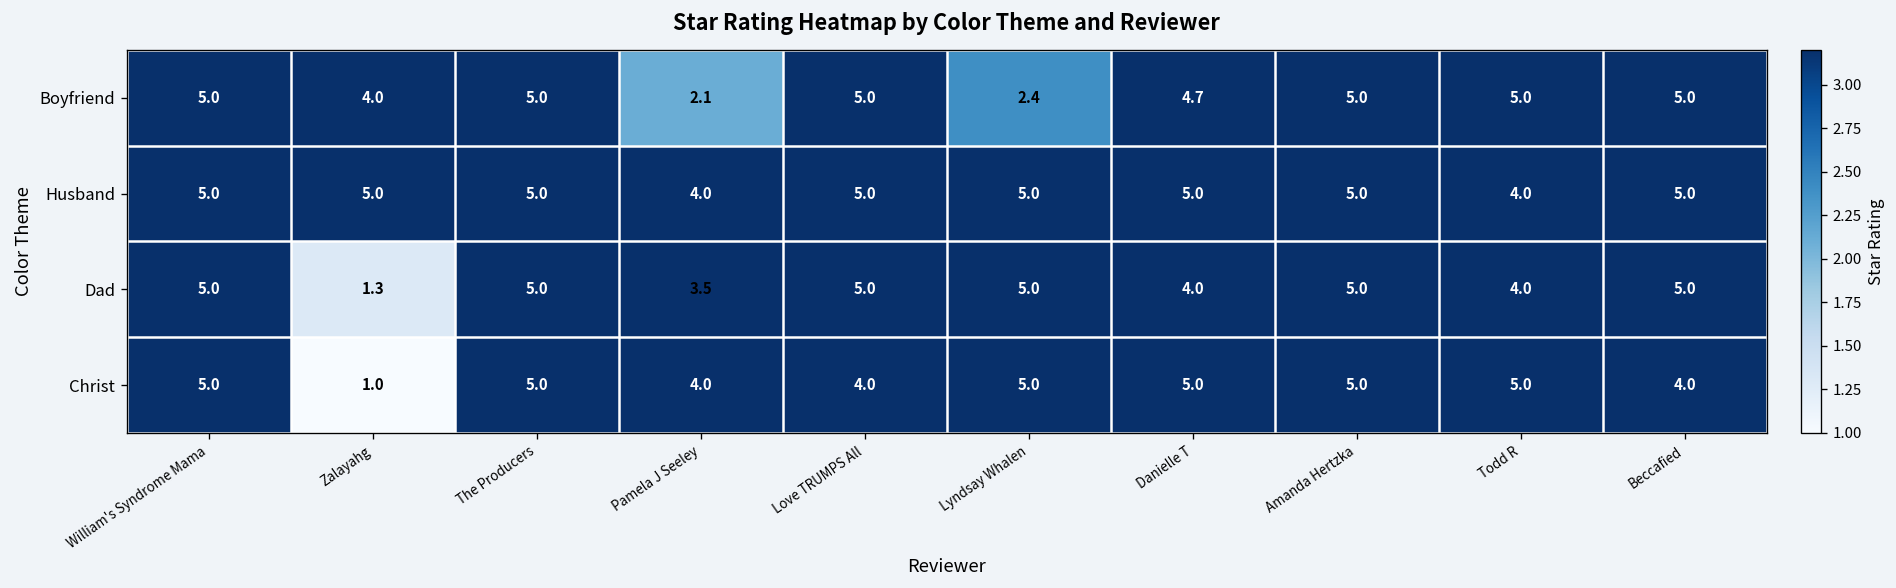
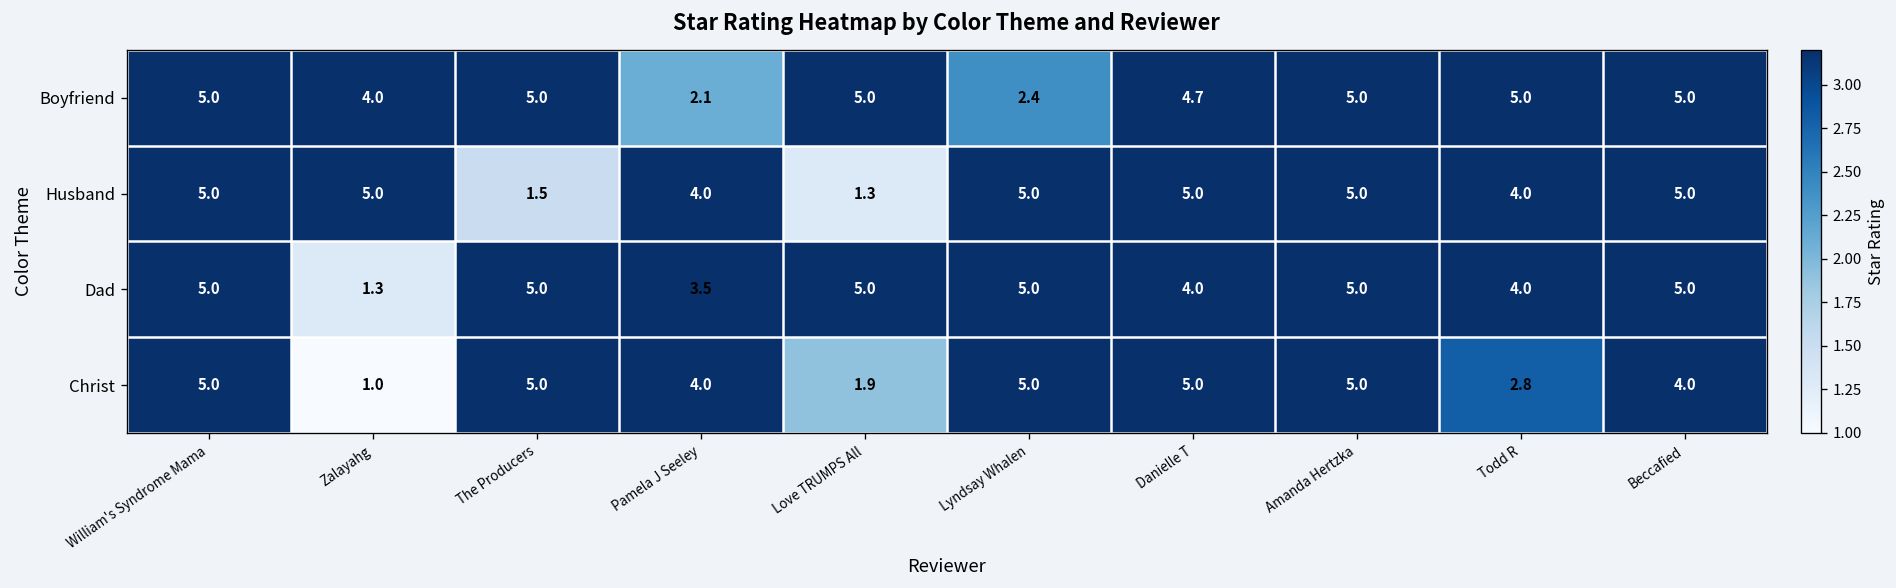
  {
    "Boyfriend": {
      "William's Syndrome Mama": 5.0,
      "Zalayahg": 4.0,
      "The Producers": 5.0,
      "Pamela J Seeley": 2.1,
      "Love TRUMPS All": 5.0,
      "Lyndsay Whalen": 2.4,
      "Danielle T": 4.7,
      "Amanda Hertzka": 5.0,
      "Todd R": 5.0,
      "Beccafied": 5.0
    },
    "Husband": {
      "William's Syndrome Mama": 5.0,
      "Zalayahg": 5.0,
-     "The Producers": 5.0,
+     "The Producers": 1.5,
      "Pamela J Seeley": 4.0,
-     "Love TRUMPS All": 5.0,
+     "Love TRUMPS All": 1.3,
      "Lyndsay Whalen": 5.0,
      "Danielle T": 5.0,
      "Amanda Hertzka": 5.0,
      "Todd R": 4.0,
      "Beccafied": 5.0
    },
    "Dad": {
      "William's Syndrome Mama": 5.0,
      "Zalayahg": 1.3,
      "The Producers": 5.0,
      "Pamela J Seeley": 3.5,
      "Love TRUMPS All": 5.0,
      "Lyndsay Whalen": 5.0,
      "Danielle T": 4.0,
      "Amanda Hertzka": 5.0,
      "Todd R": 4.0,
      "Beccafied": 5.0
    },
    "Christ": {
      "William's Syndrome Mama": 5.0,
      "Zalayahg": 1.0,
      "The Producers": 5.0,
      "Pamela J Seeley": 4.0,
-     "Love TRUMPS All": 4.0,
+     "Love TRUMPS All": 1.9,
      "Lyndsay Whalen": 5.0,
      "Danielle T": 5.0,
      "Amanda Hertzka": 5.0,
-     "Todd R": 5.0,
+     "Todd R": 2.8,
      "Beccafied": 4.0
    }
  }
